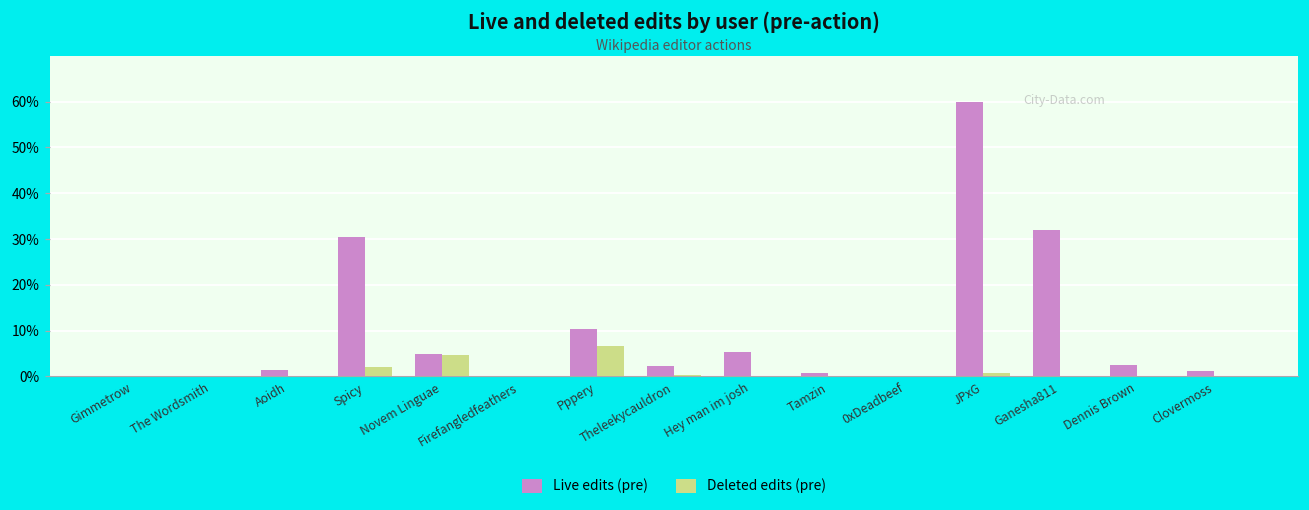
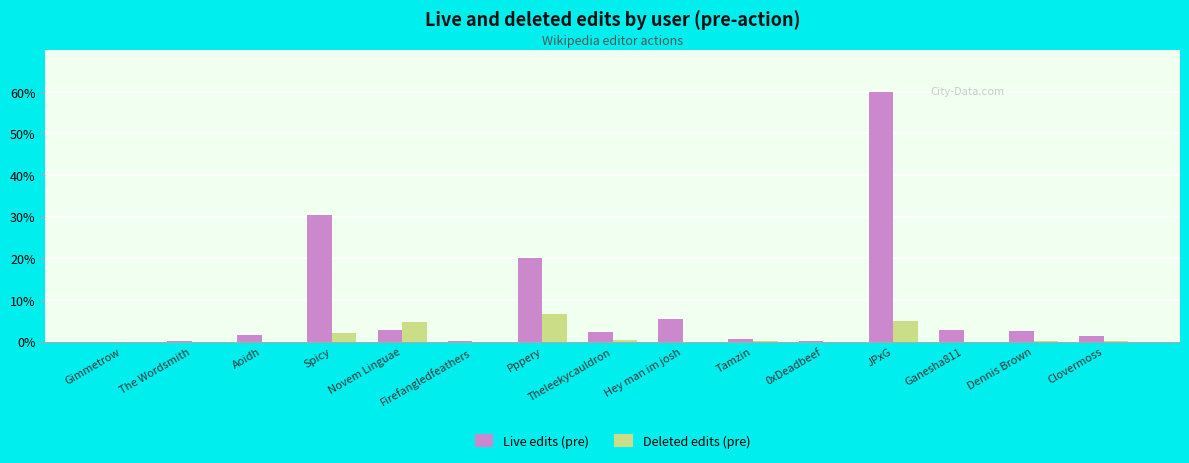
  {
    "Live edits (pre)": {
      "Aoidh": "1%",
      "Spicy": "30%",
-     "Novem Linguae": "5%",
-     "Pppery": "10%",
+     "Novem Linguae": "3%",
+     "Pppery": "20%",
      "Theleekycauldron": "2%",
      "Hey man im josh": "5%",
      "Tamzin": "1%",
      "JPxG": "60%",
-     "Ganesha811": "32%",
+     "Ganesha811": "3%",
      "Dennis Brown": "2%",
      "Clovermoss": "1%"
    },
    "Deleted edits (pre)": {
      "Gimmetrow": "0%",
      "The Wordsmith": "0%",
      "Spicy": "2%",
      "Novem Linguae": "5%",
      "Firefangledfeathers": "0%",
      "Pppery": "7%",
      "Hey man im josh": "0%",
      "0xDeadbeef": "0%",
-     "JPxG": "1%",
+     "JPxG": "5%",
      "Ganesha811": "0%"
    }
  }
